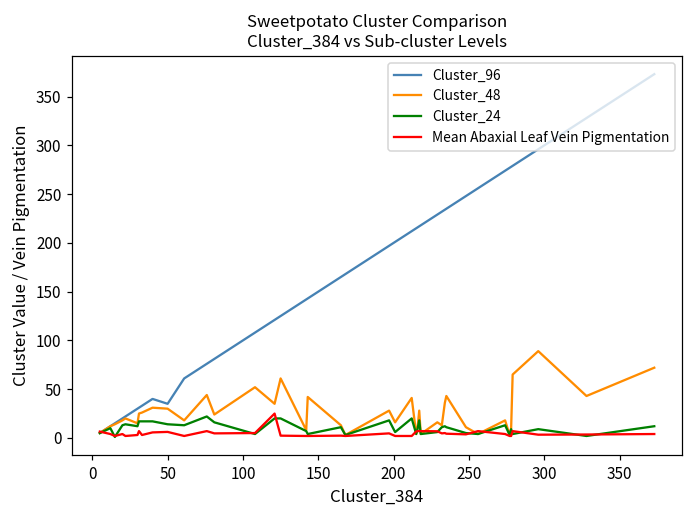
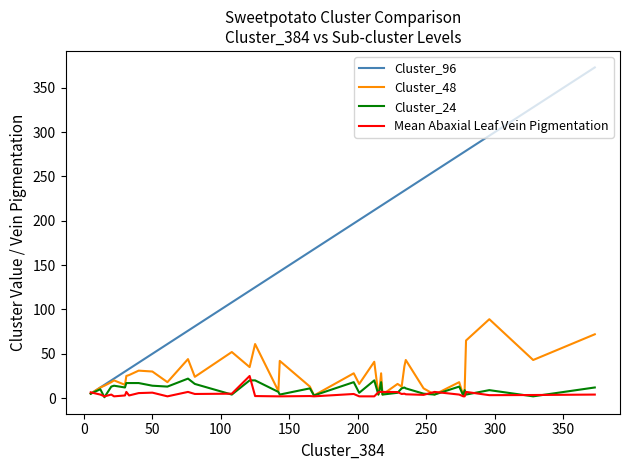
  {
    "Cluster_96": {
-     "50": 40
+     "50": 50
    },
    "Cluster_48": {
      "50": 30
    },
    "Cluster_24": {
      "50": 10
    },
    "Mean Abaxial Leaf Vein Pigmentation": {
      "50": 10
    }
  }
